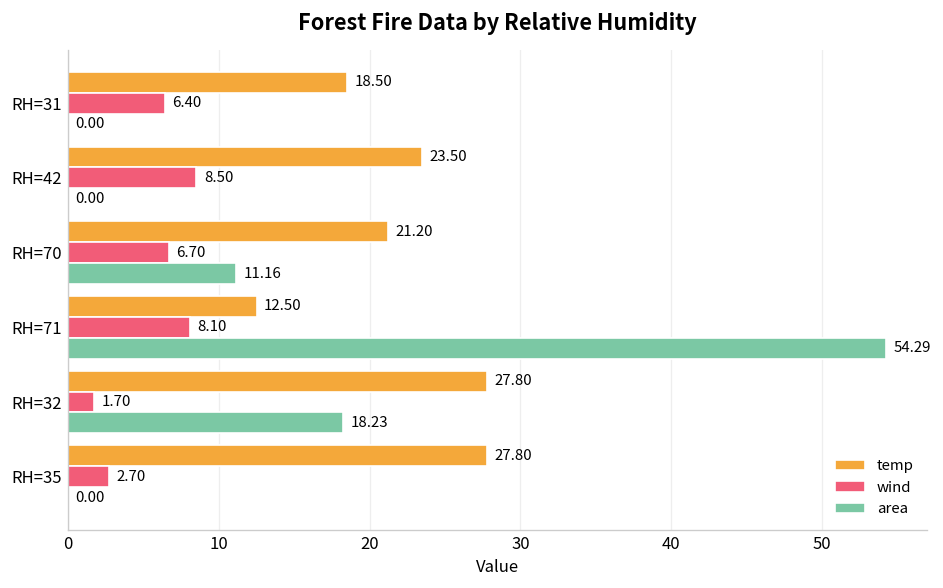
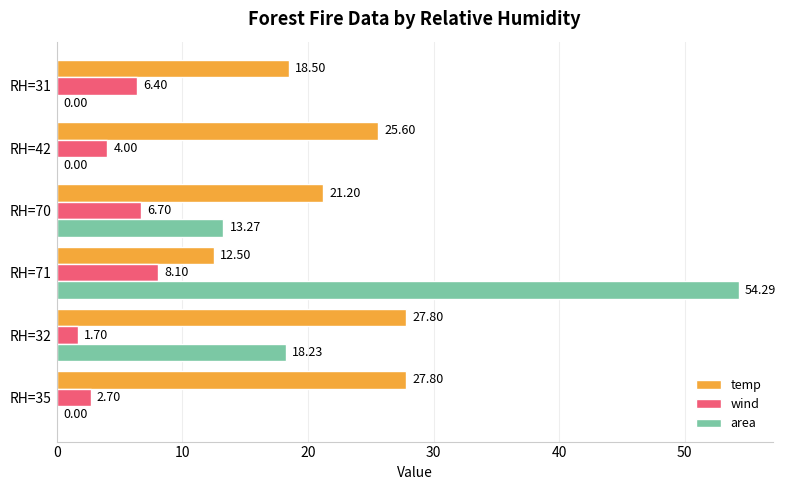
  {
    "temp": {
      "RH=31": 18.50,
-     "RH=42": 23.50,
+     "RH=42": 25.60,
      "RH=70": 21.20,
      "RH=71": 12.50,
      "RH=32": 27.80,
      "RH=35": 27.80
    },
    "wind": {
      "RH=31": 6.40,
-     "RH=42": 8.50,
+     "RH=42": 4.00,
      "RH=70": 6.70,
      "RH=71": 8.10,
      "RH=32": 1.70,
      "RH=35": 2.70
    },
    "area": {
      "RH=31": 0.00,
      "RH=42": 0.00,
-     "RH=70": 11.16,
+     "RH=70": 13.27,
      "RH=71": 54.29,
      "RH=32": 18.23,
      "RH=35": 0.00
    }
  }
